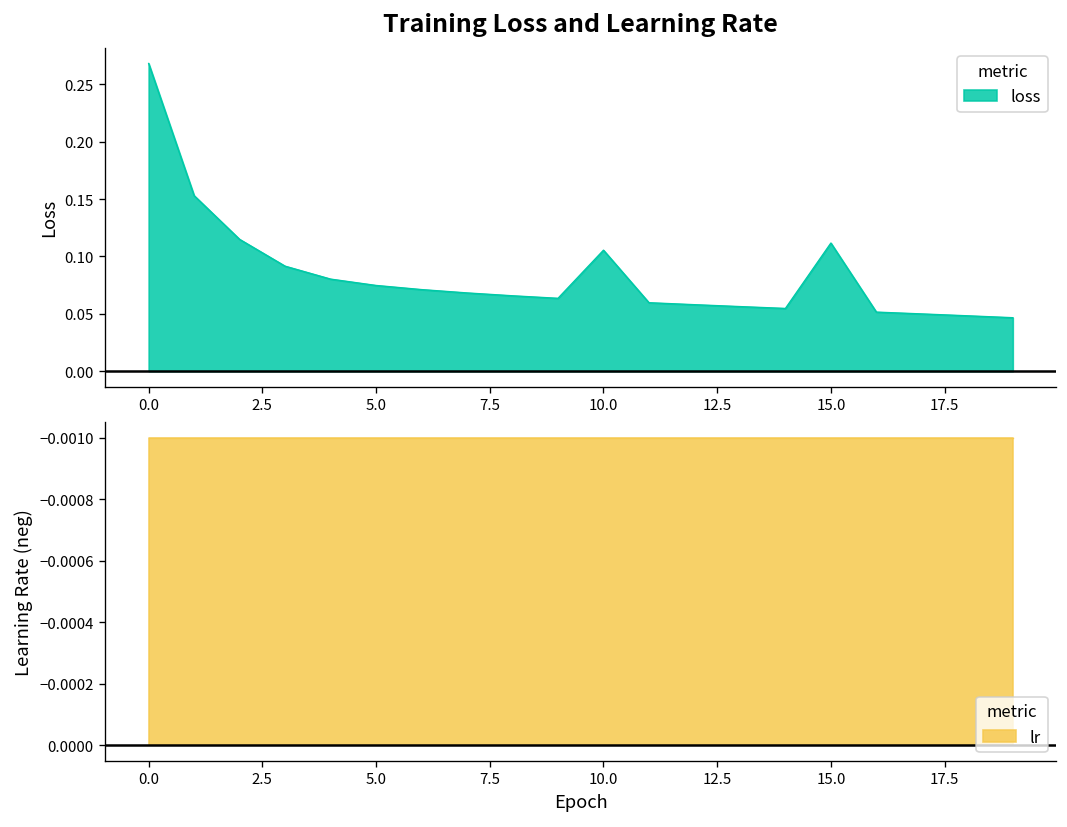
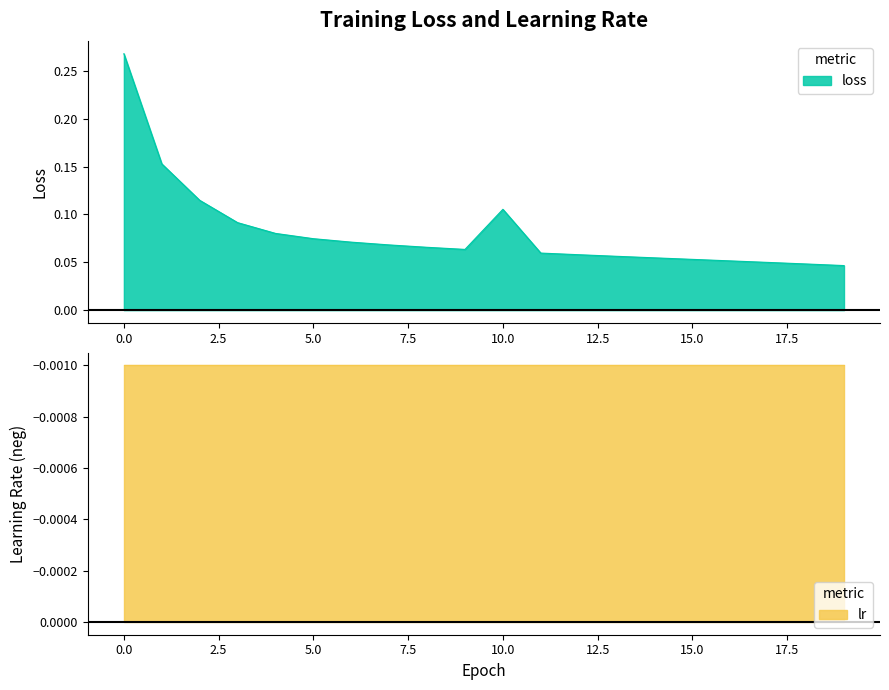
  {
    "Training Loss and Learning Rate": {
      "0.0": 0.27,
      "5.0": 0.07,
      "10.0": 0.11,
-     "15.0": 0.11
+     "15.0": 0.05
    }
  }
